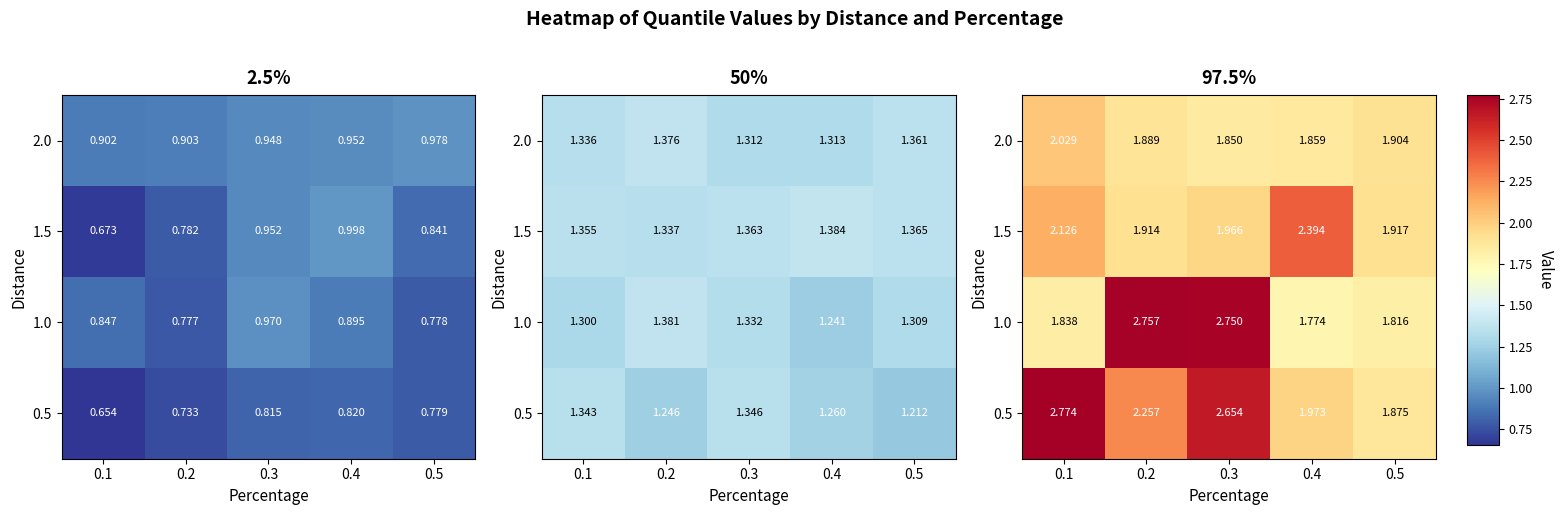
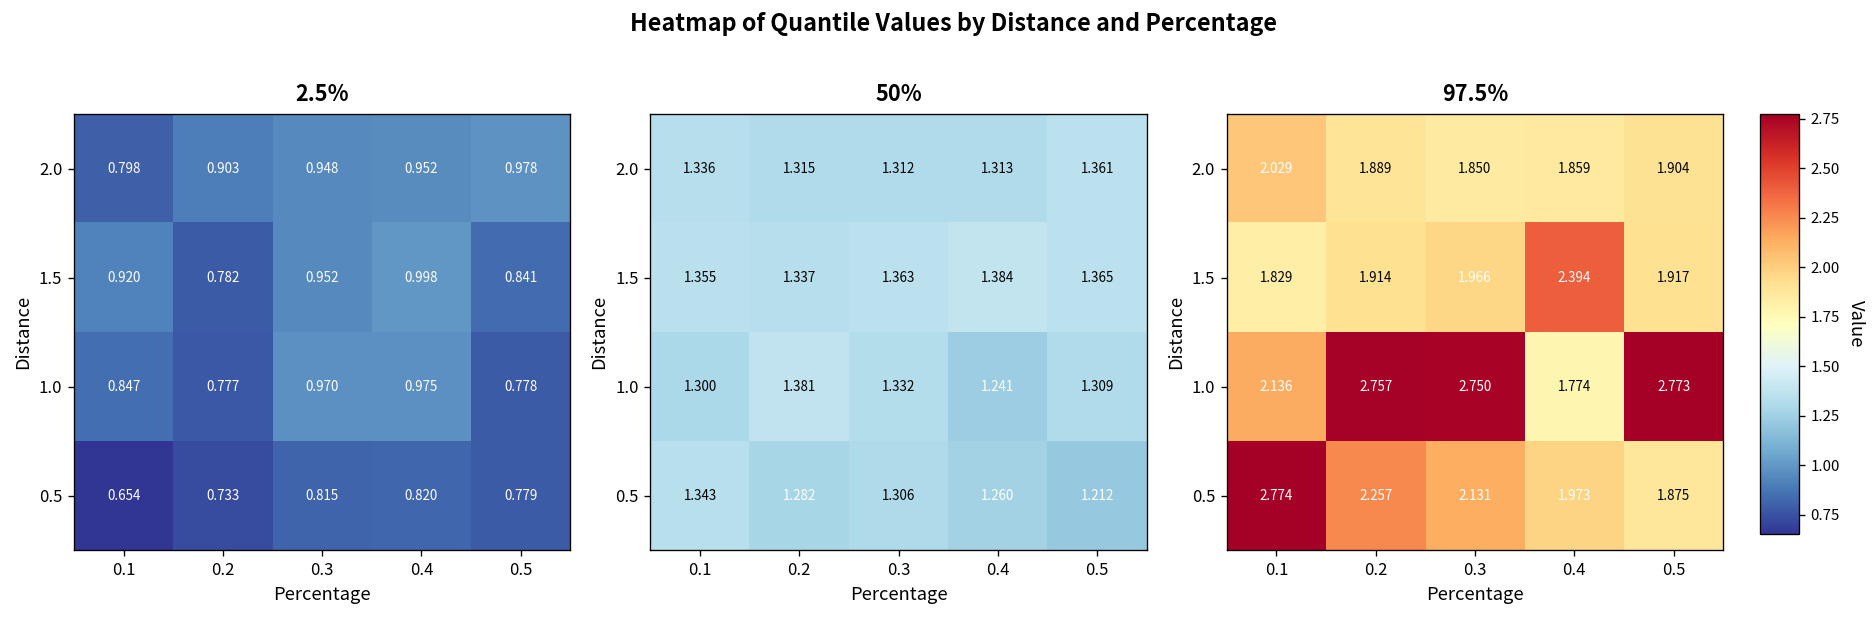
  {
    "2.5%": {
      "2.0": {
-       "0.1": 0.902,
+       "0.1": 0.798,
        "0.2": 0.903,
        "0.3": 0.948,
        "0.4": 0.952,
        "0.5": 0.978
      },
      "1.5": {
-       "0.1": 0.673,
+       "0.1": 0.920,
        "0.2": 0.782,
        "0.3": 0.952,
        "0.4": 0.998,
        "0.5": 0.841
      },
      "1.0": {
        "0.1": 0.847,
        "0.2": 0.777,
        "0.3": 0.970,
-       "0.4": 0.895,
+       "0.4": 0.975,
        "0.5": 0.778
      },
      "0.5": {
        "0.1": 0.654,
        "0.2": 0.733,
        "0.3": 0.815,
        "0.4": 0.820,
        "0.5": 0.779
      }
    },
    "50%": {
      "2.0": {
        "0.1": 1.336,
-       "0.2": 1.376,
+       "0.2": 1.315,
        "0.3": 1.312,
        "0.4": 1.313,
        "0.5": 1.361
      },
      "1.5": {
        "0.1": 1.355,
        "0.2": 1.337,
        "0.3": 1.363,
        "0.4": 1.384,
        "0.5": 1.365
      },
      "1.0": {
        "0.1": 1.300,
        "0.2": 1.381,
        "0.3": 1.332,
        "0.4": 1.241,
        "0.5": 1.309
      },
      "0.5": {
        "0.1": 1.343,
-       "0.2": 1.246,
-       "0.3": 1.346,
+       "0.2": 1.282,
+       "0.3": 1.306,
        "0.4": 1.260,
        "0.5": 1.212
      }
    },
    "97.5%": {
      "2.0": {
        "0.1": 2.029,
        "0.2": 1.889,
        "0.3": 1.850,
        "0.4": 1.859,
        "0.5": 1.904
      },
      "1.5": {
-       "0.1": 2.126,
+       "0.1": 1.829,
        "0.2": 1.914,
        "0.3": 1.966,
        "0.4": 2.394,
        "0.5": 1.917
      },
      "1.0": {
-       "0.1": 1.838,
+       "0.1": 2.136,
        "0.2": 2.757,
        "0.3": 2.750,
        "0.4": 1.774,
-       "0.5": 1.816
+       "0.5": 2.773
      },
      "0.5": {
        "0.1": 2.774,
        "0.2": 2.257,
-       "0.3": 2.654,
+       "0.3": 2.131,
        "0.4": 1.973,
        "0.5": 1.875
      }
    }
  }
